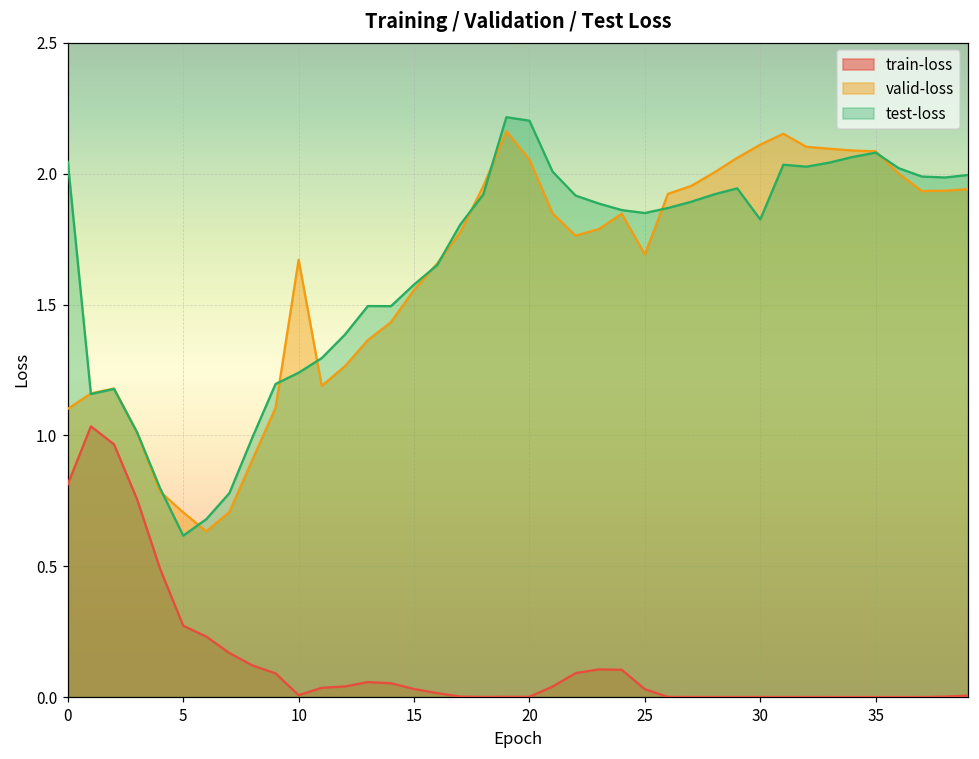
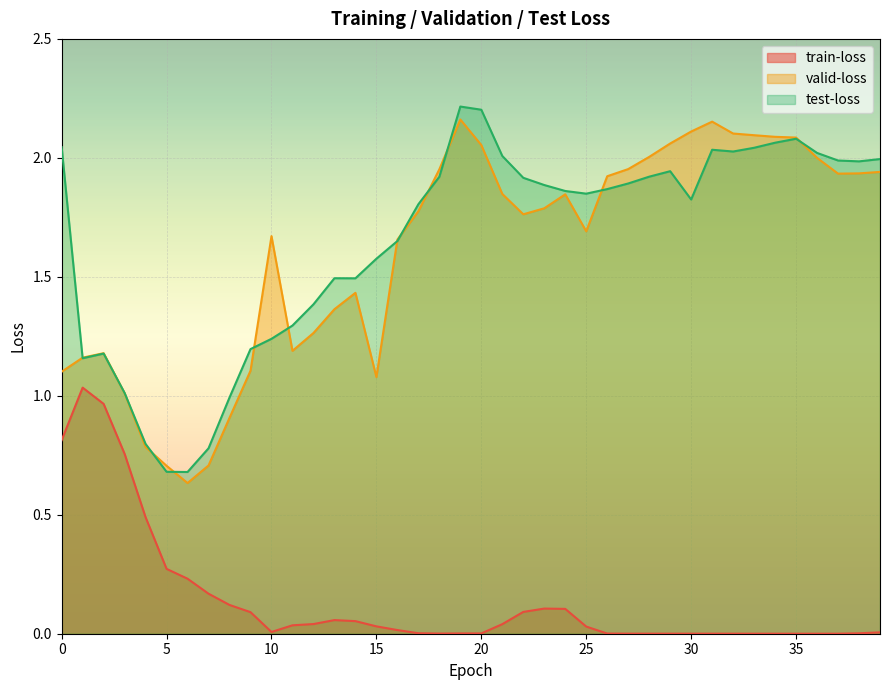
  {
    "train-loss": {
      "0": 0.81,
      "5": 0.27,
      "10": 0.01,
      "15": 0.03,
      "20": 0.00,
      "25": 0.03,
      "30": 0.00,
      "35": 0.00
    },
    "valid-loss": {
      "0": 1.10,
      "5": 0.71,
      "10": 1.67,
-     "15": 1.56,
+     "15": 1.08,
      "20": 2.05,
      "25": 1.69,
      "30": 2.11
    },
    "test-loss": {
      "0": 2.05,
-     "5": 0.62,
+     "5": 0.68,
      "10": 1.24,
      "15": 1.58,
      "20": 2.20,
      "25": 1.85,
      "30": 1.82
    }
  }
